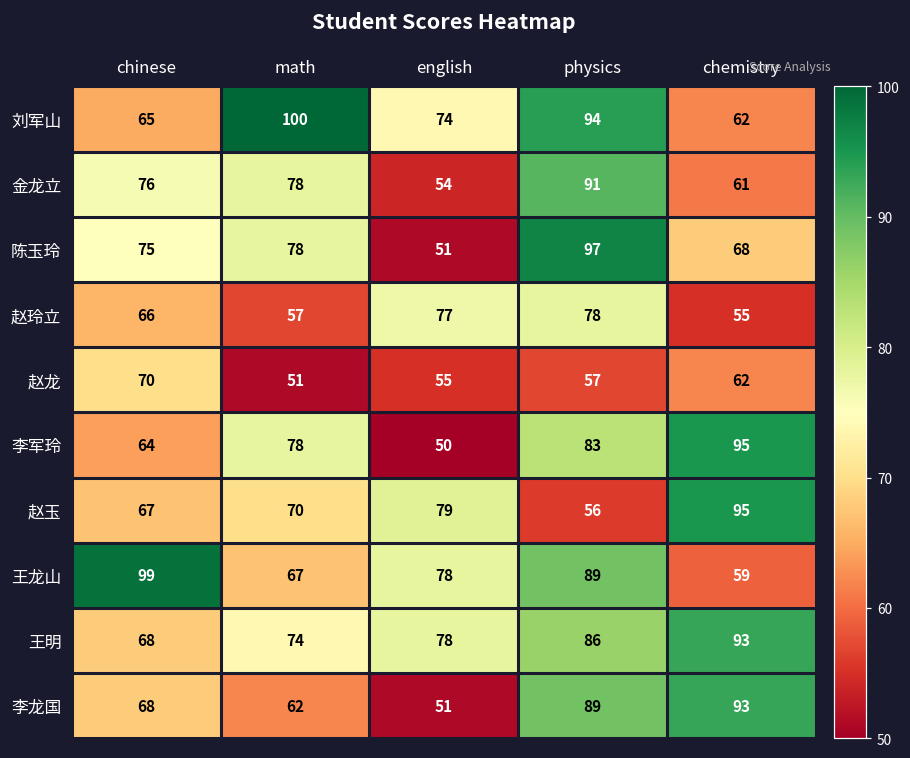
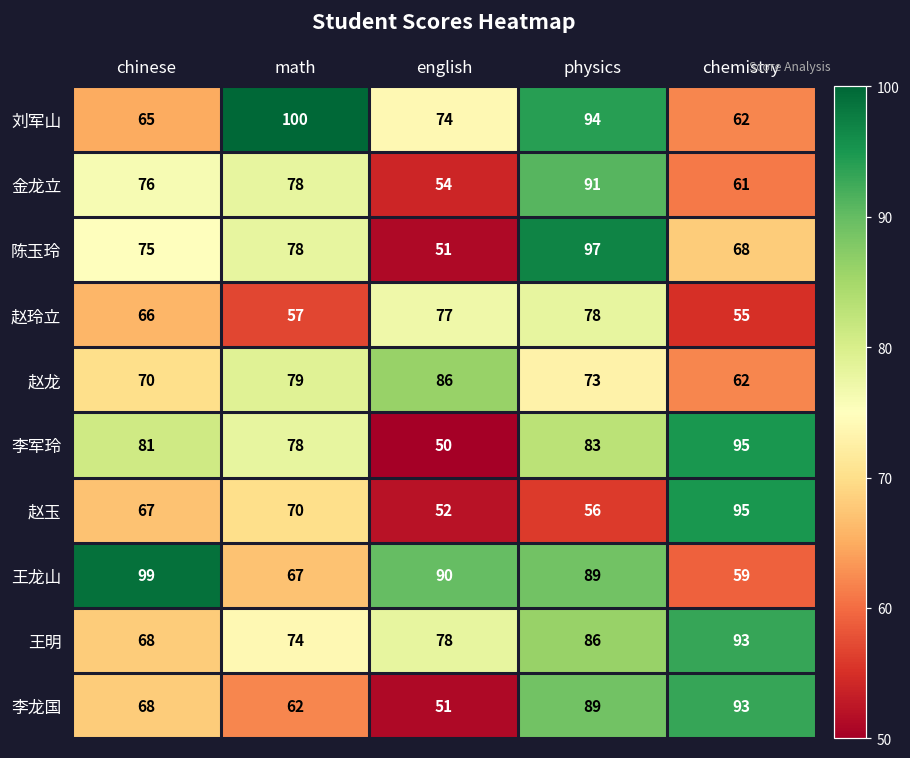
  {
    "刘军山": {
      "chinese": 65,
      "math": 100,
      "english": 74,
      "physics": 94,
      "chemistry": 62
    },
    "金龙立": {
      "chinese": 76,
      "math": 78,
      "english": 54,
      "physics": 91,
      "chemistry": 61
    },
    "陈玉玲": {
      "chinese": 75,
      "math": 78,
      "english": 51,
      "physics": 97,
      "chemistry": 68
    },
    "赵玲立": {
      "chinese": 66,
      "math": 57,
      "english": 77,
      "physics": 78,
      "chemistry": 55
    },
    "赵龙": {
      "chinese": 70,
-     "math": 51,
-     "english": 55,
-     "physics": 57,
+     "math": 79,
+     "english": 86,
+     "physics": 73,
      "chemistry": 62
    },
    "李军玲": {
-     "chinese": 64,
+     "chinese": 81,
      "math": 78,
      "english": 50,
      "physics": 83,
      "chemistry": 95
    },
    "赵玉": {
      "chinese": 67,
      "math": 70,
-     "english": 79,
+     "english": 52,
      "physics": 56,
      "chemistry": 95
    },
    "王龙山": {
      "chinese": 99,
      "math": 67,
-     "english": 78,
+     "english": 90,
      "physics": 89,
      "chemistry": 59
    },
    "王明": {
      "chinese": 68,
      "math": 74,
      "english": 78,
      "physics": 86,
      "chemistry": 93
    },
    "李龙国": {
      "chinese": 68,
      "math": 62,
      "english": 51,
      "physics": 89,
      "chemistry": 93
    }
  }
